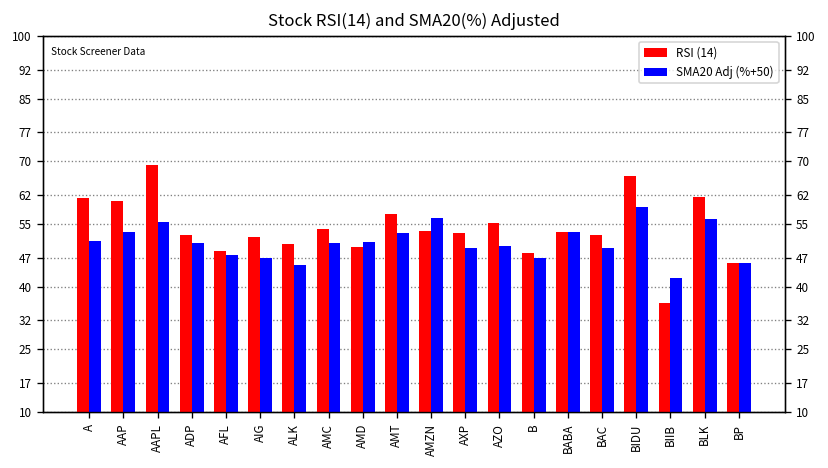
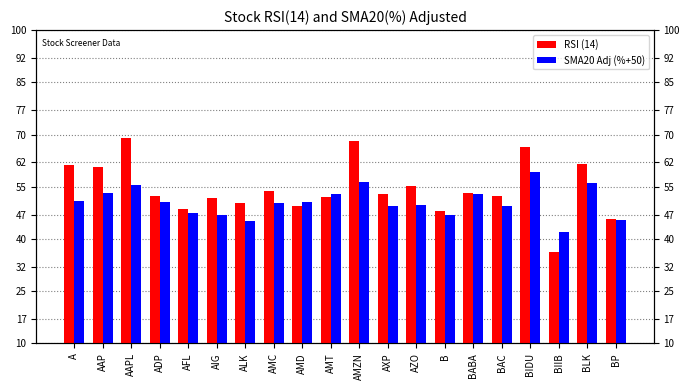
  {
    "RSI (14)": {
      "A": 61,
      "AAP": 61,
      "AAPL": 69,
      "ADP": 52,
      "AFL": 49,
      "AIG": 52,
      "ALK": 50,
      "AMC": 54,
      "AMD": 50,
-     "AMT": 57,
-     "AMZN": 53,
+     "AMT": 52,
+     "AMZN": 68,
      "AXP": 53,
      "AZO": 55,
      "B": 48,
      "BABA": 53,
      "BAC": 52,
      "BIDU": 67,
      "BIIB": 36,
      "BLK": 61,
      "BP": 46
    },
    "SMA20 Adj (%+50)": {
      "A": 51,
      "AAP": 53,
      "AAPL": 55,
      "ADP": 51,
      "AFL": 48,
      "AIG": 47,
      "ALK": 45,
      "AMC": 50,
      "AMD": 51,
      "AMT": 53,
      "AMZN": 56,
      "AXP": 49,
      "AZO": 50,
      "B": 47,
      "BABA": 53,
      "BAC": 49,
      "BIDU": 59,
      "BIIB": 42,
      "BLK": 56,
      "BP": 46
    }
  }
